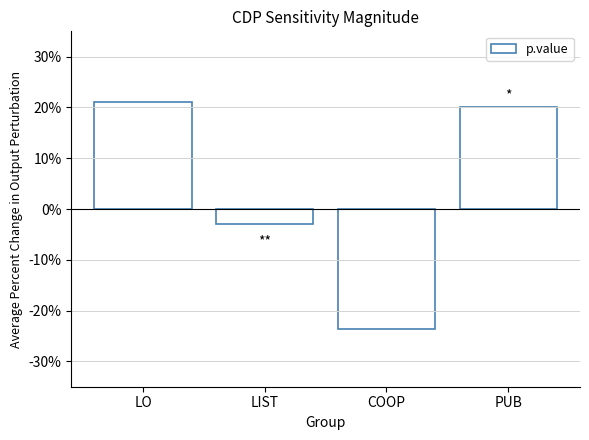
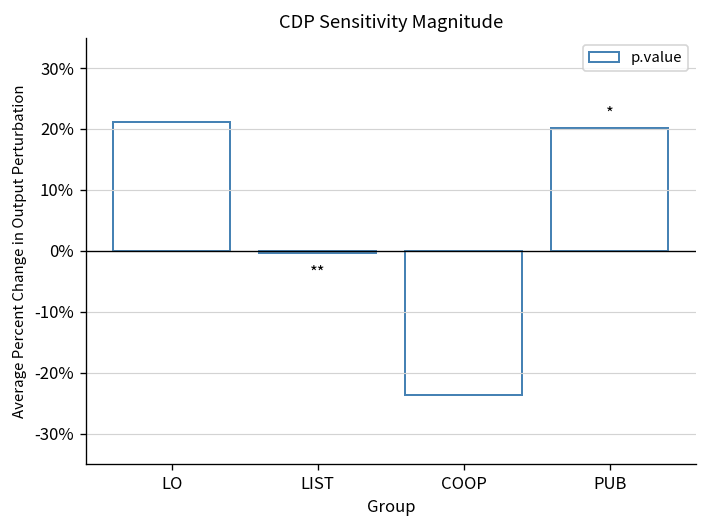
  {
    "LO": "21%",
-   "LIST": "-3%",
+   "LIST": "0%",
    "COOP": "-24%",
    "PUB": "20%"
  }
